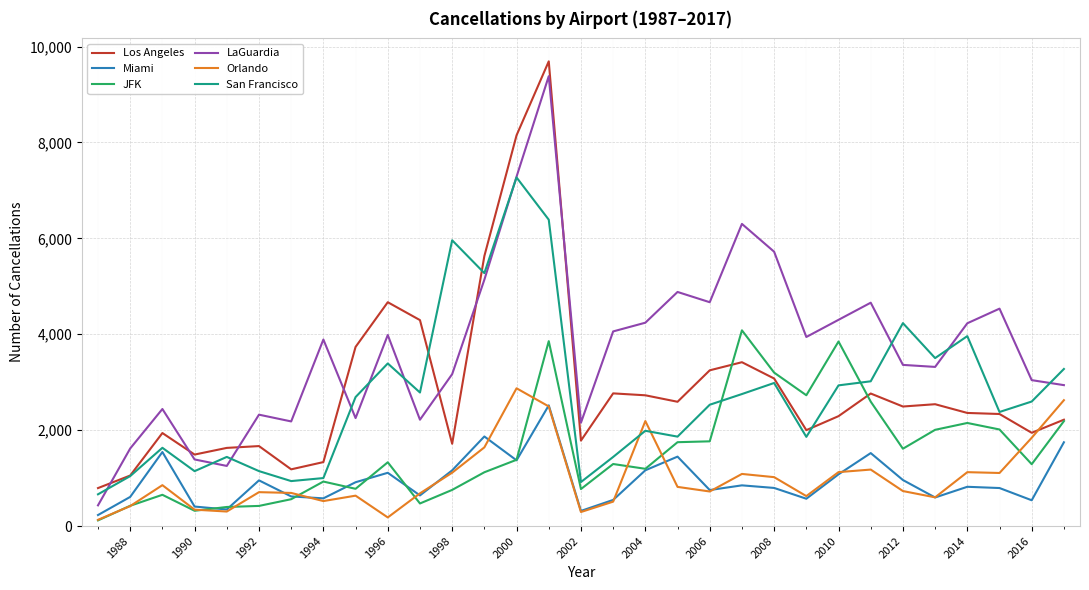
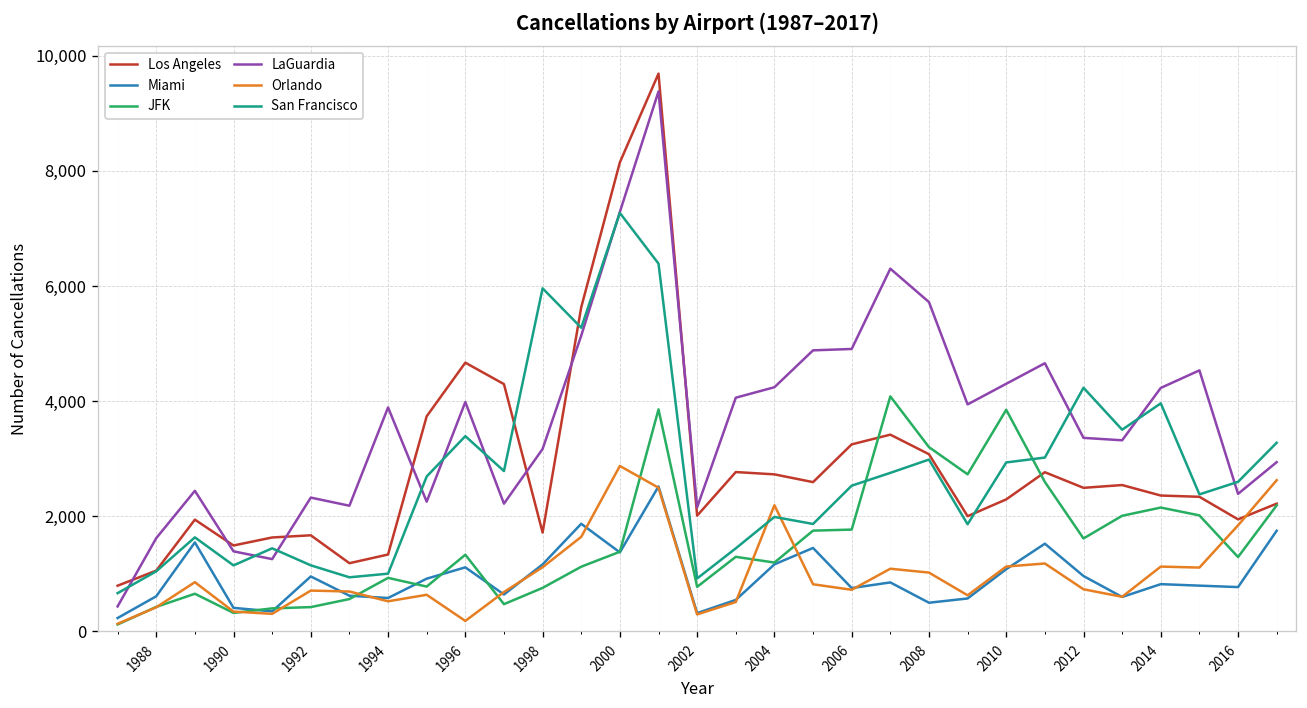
  {
    "Los Angeles": {
      "1990": "1,500",
      "1992": "1,700",
      "1994": "1,300",
      "1996": "4,700",
      "1998": "1,700",
      "2000": "8,100",
-     "2002": "1,800",
+     "2002": "2,000",
      "2004": "2,700",
      "2006": "3,200",
      "2008": "3,100",
      "2010": "2,300",
      "2012": "2,500",
      "2014": "2,400",
      "2016": "1,900"
    },
    "Miami": {
      "1988": "600",
      "1990": "400",
      "1992": "1,000",
      "1994": "600",
      "1996": "1,100",
-     "2008": "800",
+     "2008": "500",
      "2012": "1,000",
      "2014": "800",
-     "2016": "500"
+     "2016": "800"
    },
    "LaGuardia": {
      "1988": "1,600",
      "1990": "1,400",
      "1992": "2,300",
      "1994": "3,900",
      "1996": "4,000",
      "1998": "3,200",
      "2002": "2,200",
      "2004": "4,200",
-     "2006": "4,700",
+     "2006": "4,900",
      "2008": "5,700",
      "2010": "4,300",
      "2012": "3,400",
      "2014": "4,200",
-     "2016": "3,000"
+     "2016": "2,400"
    },
    "Orlando": {
      "1992": "700",
      "1994": "500",
      "1996": "200",
      "2000": "2,900",
      "2004": "2,200",
      "2008": "1,000",
      "2012": "700",
      "2014": "1,100",
      "2016": "1,800"
    }
  }
